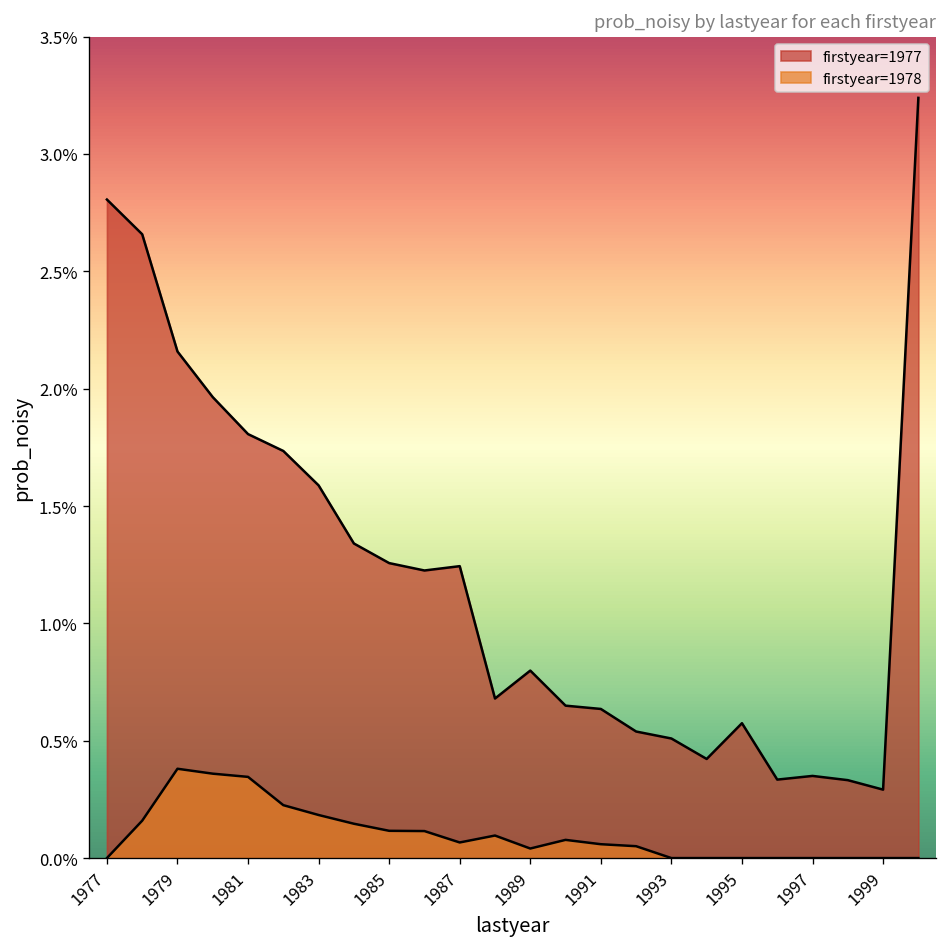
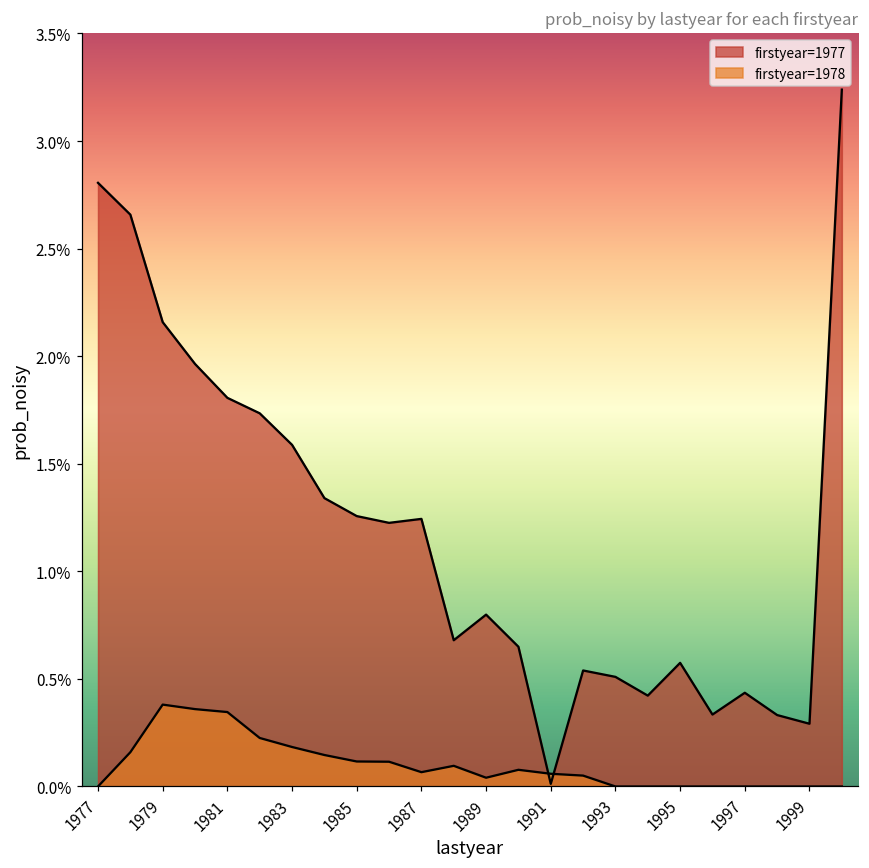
  {
    "firstyear=1977": {
      "1977": "2.81%",
      "1979": "2.16%",
      "1981": "1.81%",
      "1983": "1.59%",
      "1985": "1.26%",
      "1987": "1.24%",
      "1989": "0.80%",
-     "1991": "0.64%",
+     "1991": "0.01%",
      "1993": "0.51%",
      "1995": "0.57%",
-     "1997": "0.35%",
+     "1997": "0.44%",
      "1999": "0.29%"
    },
    "firstyear=1978": {
      "1977": "0.00%",
      "1979": "0.38%",
      "1981": "0.35%",
      "1983": "0.18%",
      "1985": "0.12%",
      "1987": "0.07%",
      "1989": "0.04%",
      "1991": "0.06%",
      "1993": "0.00%",
      "1995": "0.00%",
      "1997": "0.00%",
      "1999": "0.00%"
    }
  }
